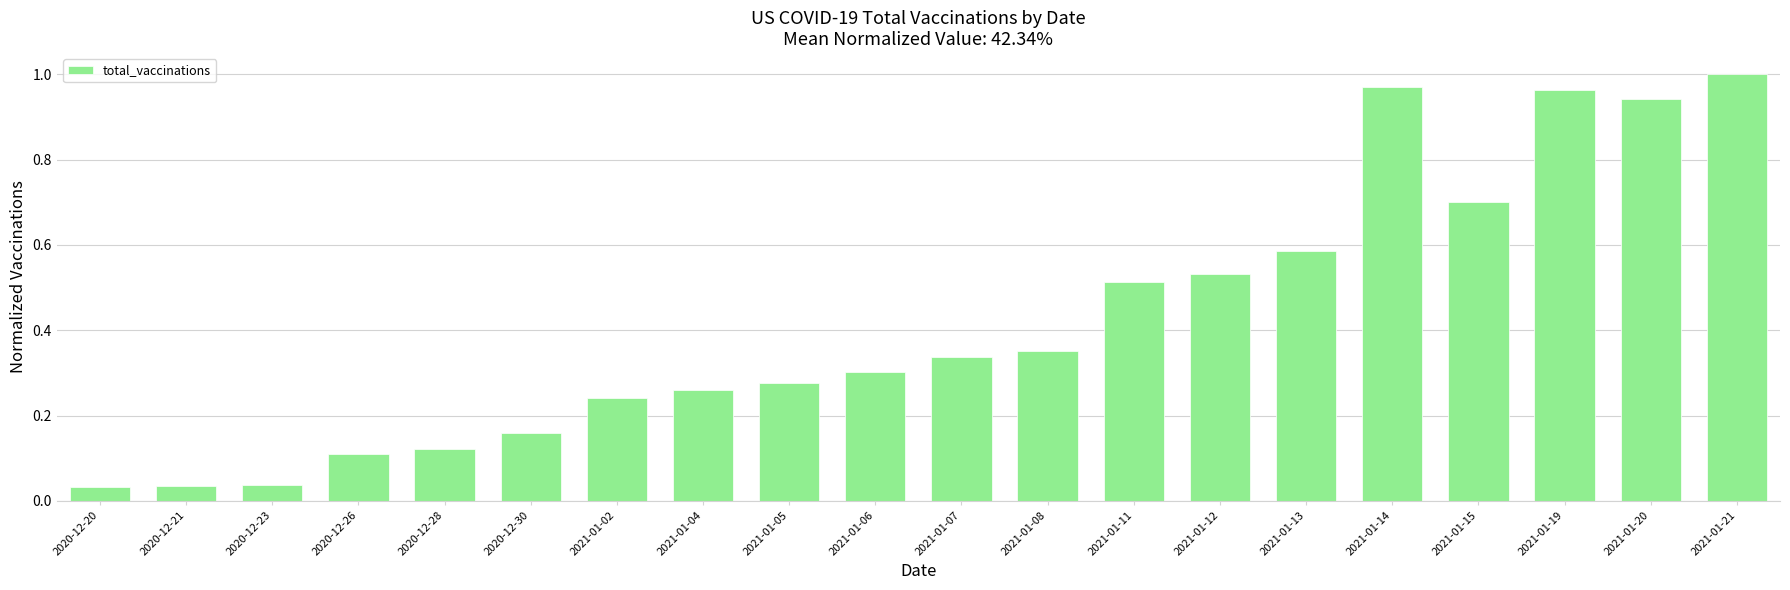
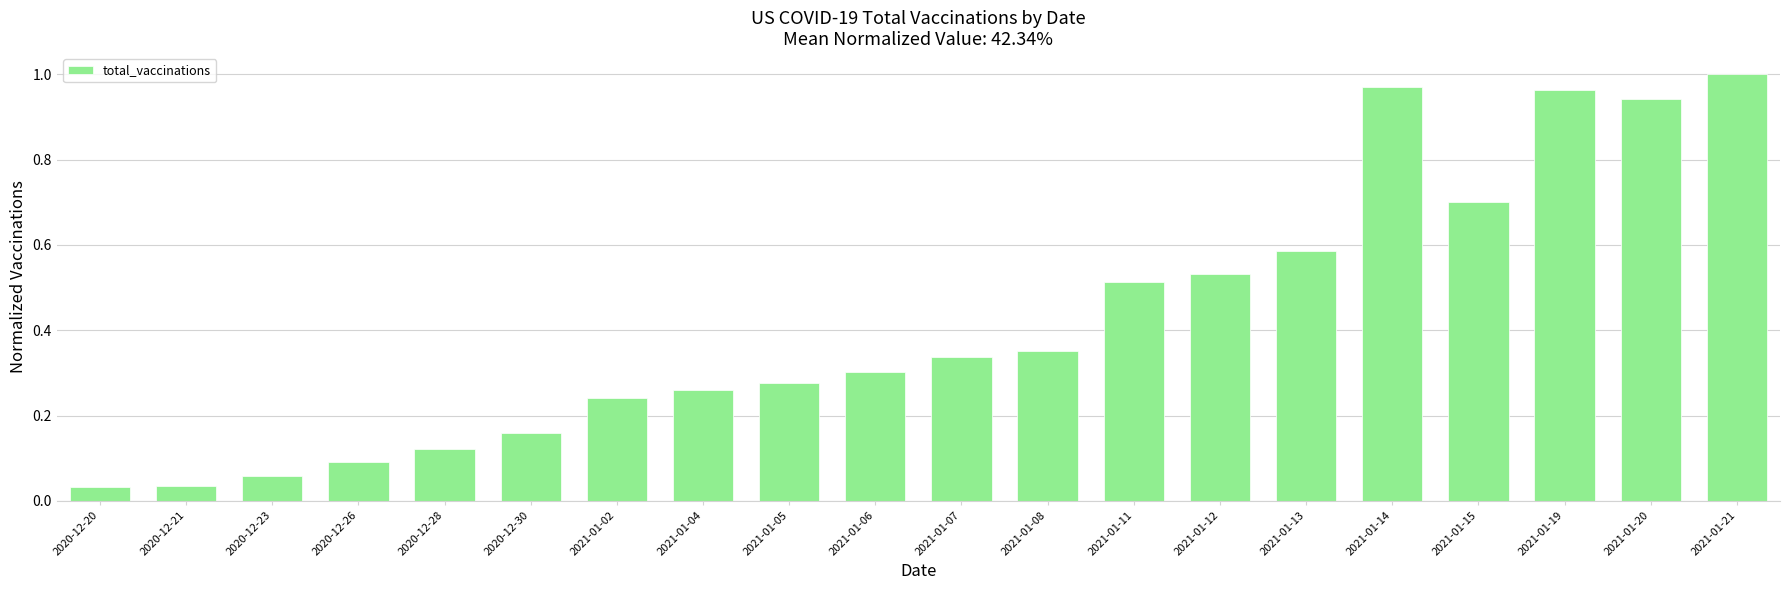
  {
    "2020-12-20": 0.03,
    "2020-12-21": 0.03,
-   "2020-12-23": 0.04,
-   "2020-12-26": 0.11,
+   "2020-12-23": 0.06,
+   "2020-12-26": 0.09,
    "2020-12-28": 0.12,
    "2020-12-30": 0.16,
    "2021-01-02": 0.24,
    "2021-01-04": 0.26,
    "2021-01-05": 0.28,
    "2021-01-06": 0.30,
    "2021-01-07": 0.34,
    "2021-01-08": 0.35,
    "2021-01-11": 0.51,
    "2021-01-12": 0.53,
    "2021-01-13": 0.59,
    "2021-01-14": 0.97,
    "2021-01-15": 0.70,
    "2021-01-19": 0.96,
    "2021-01-20": 0.94,
    "2021-01-21": 1.00
  }
